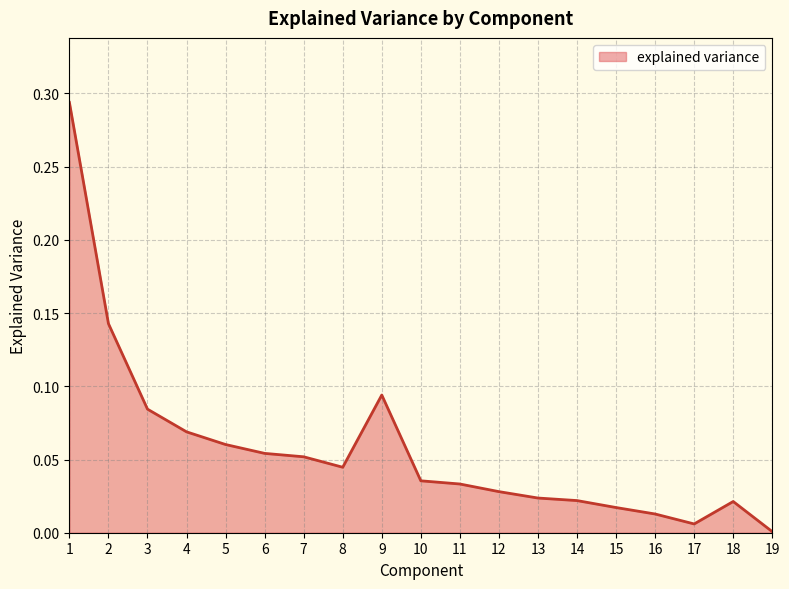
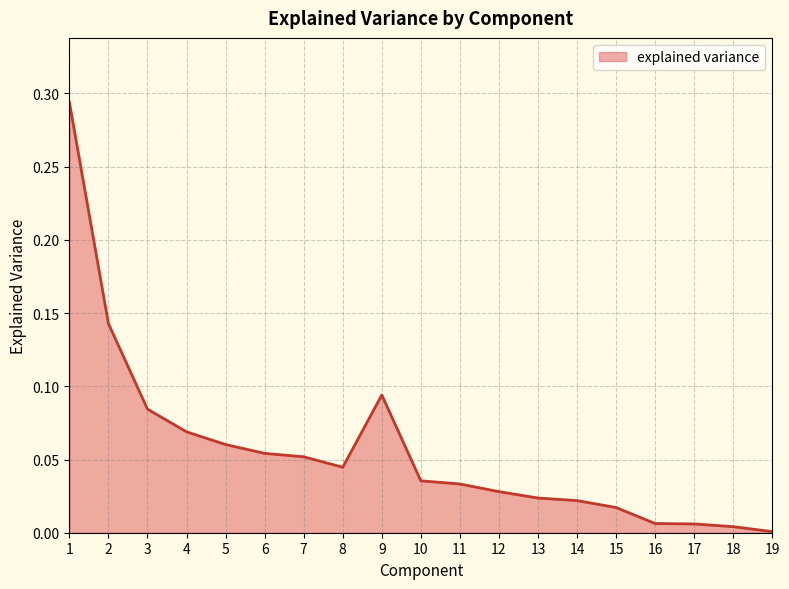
  {
    "1": 0.294,
    "2": 0.143,
    "3": 0.084,
    "4": 0.069,
    "5": 0.060,
    "6": 0.054,
    "7": 0.052,
    "8": 0.045,
    "9": 0.094,
    "10": 0.035,
    "11": 0.033,
    "12": 0.028,
    "13": 0.024,
    "14": 0.022,
    "15": 0.017,
-   "16": 0.013,
+   "16": 0.006,
    "17": 0.006,
-   "18": 0.021,
+   "18": 0.004,
    "19": 0.001
  }
